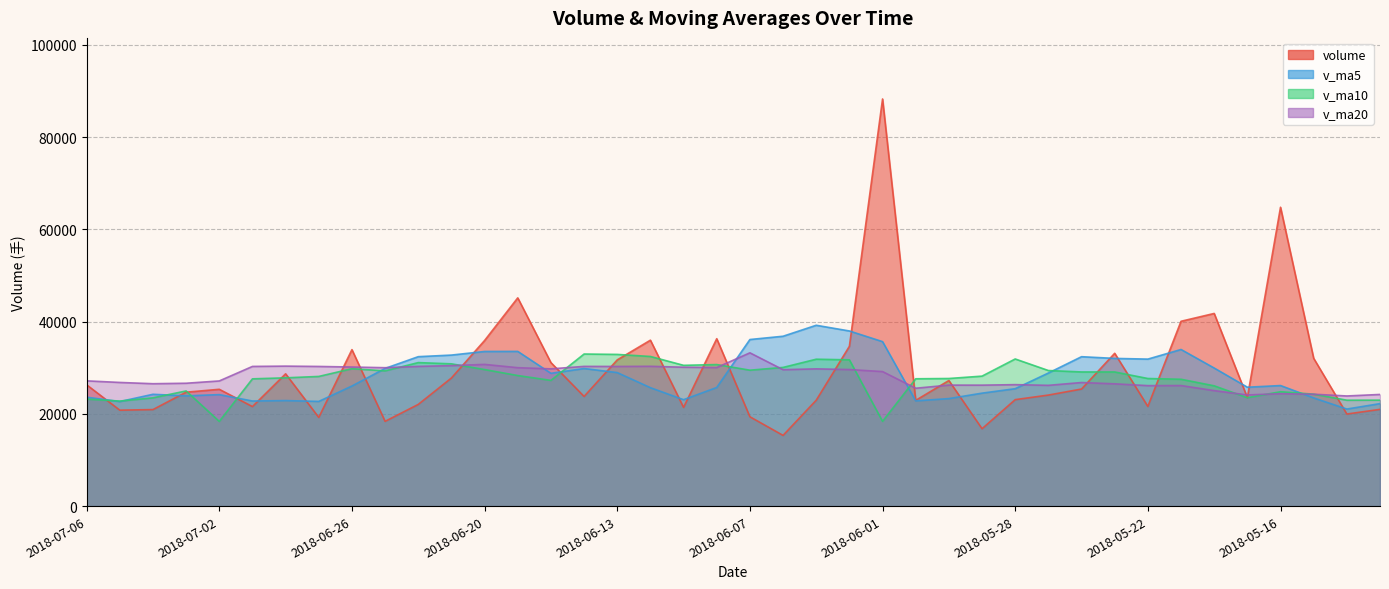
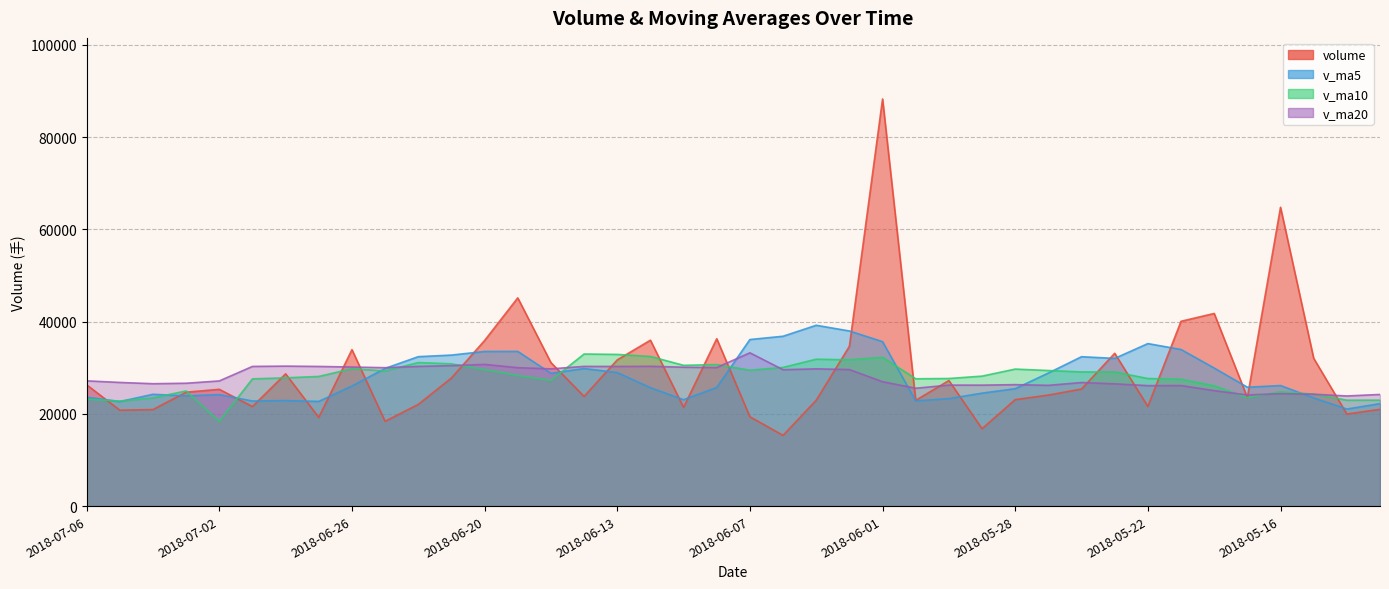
  {
    "volume": {
      "2018-07-06": 26000,
      "2018-07-02": 25000,
      "2018-06-26": 34000,
      "2018-06-20": 36000,
      "2018-06-13": 32000,
      "2018-06-07": 19000,
      "2018-06-01": 88000,
      "2018-05-28": 23000,
      "2018-05-22": 22000,
      "2018-05-16": 65000
    },
    "v_ma5": {
      "2018-07-02": 24000,
      "2018-06-26": 26000,
      "2018-06-20": 34000,
      "2018-06-13": 29000,
      "2018-06-07": 36000,
      "2018-06-01": 36000,
      "2018-05-28": 25000,
-     "2018-05-22": 32000,
+     "2018-05-22": 35000,
      "2018-05-16": 26000
    },
    "v_ma10": {
      "2018-07-02": 18000,
      "2018-06-20": 30000,
      "2018-06-13": 33000,
      "2018-06-07": 29000,
-     "2018-06-01": 18000,
-     "2018-05-28": 32000,
+     "2018-06-01": 32000,
+     "2018-05-28": 30000,
      "2018-05-22": 28000
    },
    "v_ma20": {
      "2018-07-06": 27000,
      "2018-07-02": 27000,
      "2018-06-20": 31000,
      "2018-06-13": 30000,
      "2018-06-07": 33000,
-     "2018-06-01": 29000,
+     "2018-06-01": 27000,
      "2018-05-28": 26000,
      "2018-05-22": 26000
    }
  }
